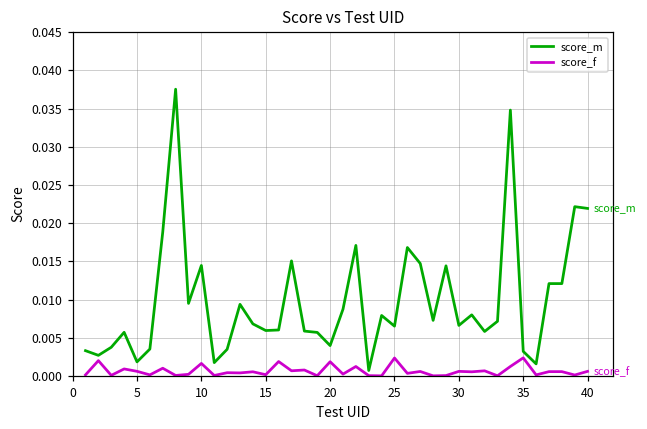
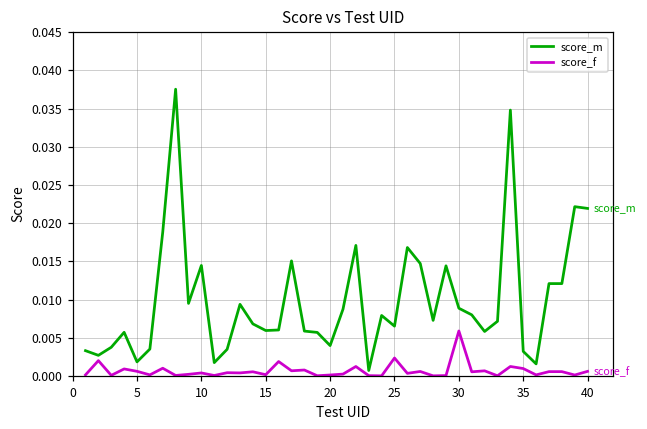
  {
    "score_m": {
      "5": 0.002,
      "10": 0.014,
      "15": 0.006,
      "20": 0.004,
      "25": 0.007,
-     "30": 0.007,
+     "30": 0.009,
      "35": 0.003,
      "40": 0.022
    },
    "score_f": {
      "5": 0.001,
-     "10": 0.002,
+     "10": 0.000,
      "15": 0.000,
-     "20": 0.002,
+     "20": 0.000,
      "25": 0.002,
-     "30": 0.001,
-     "35": 0.002,
+     "30": 0.006,
+     "35": 0.001,
      "40": 0.001
    }
  }
